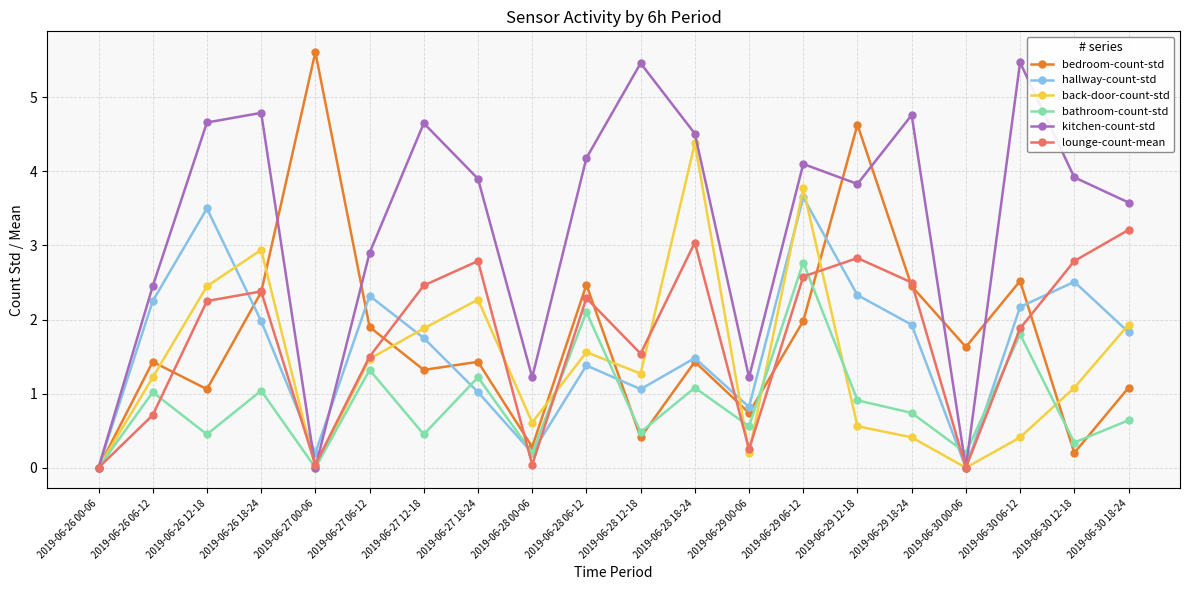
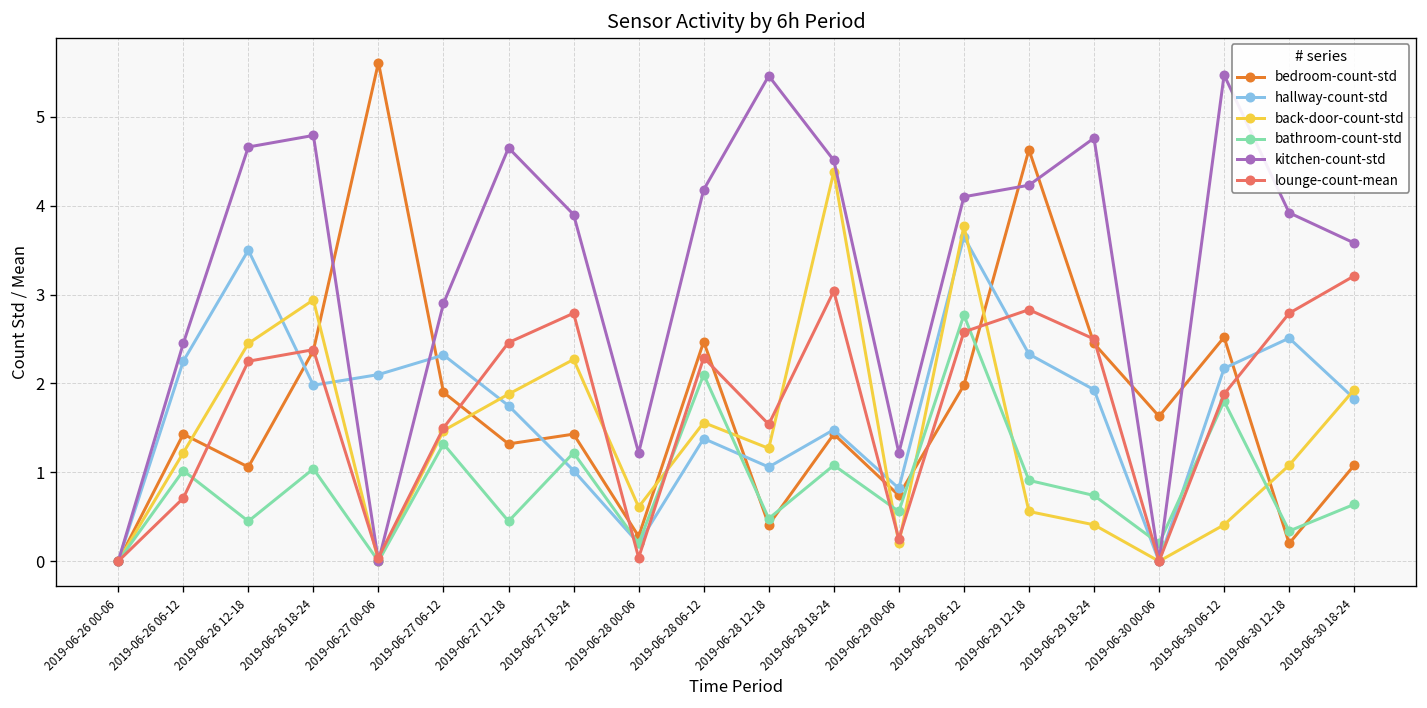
  {
    "hallway-count-std": {
      "2019-06-26 06-12": 2.3,
      "2019-06-26 12-18": 3.5,
      "2019-06-26 18-24": 2.0,
-     "2019-06-27 00-06": 0.2,
+     "2019-06-27 00-06": 2.1,
      "2019-06-27 06-12": 2.3,
      "2019-06-27 12-18": 1.8,
      "2019-06-27 18-24": 1.0,
      "2019-06-28 06-12": 1.4,
      "2019-06-28 12-18": 1.1,
      "2019-06-28 18-24": 1.5,
      "2019-06-29 00-06": 0.8,
      "2019-06-29 06-12": 3.7,
      "2019-06-29 12-18": 2.3,
      "2019-06-29 18-24": 1.9,
      "2019-06-30 06-12": 2.2,
      "2019-06-30 12-18": 2.5,
      "2019-06-30 18-24": 1.8
    },
    "back-door-count-std": {
      "2019-06-26 06-12": 1.2,
      "2019-06-26 12-18": 2.5,
      "2019-06-26 18-24": 2.9,
      "2019-06-27 12-18": 1.9,
      "2019-06-27 18-24": 2.3,
      "2019-06-28 00-06": 0.6,
      "2019-06-28 06-12": 1.6,
      "2019-06-28 12-18": 1.3,
      "2019-06-28 18-24": 4.4,
      "2019-06-29 00-06": 0.2,
      "2019-06-29 06-12": 3.8,
      "2019-06-29 12-18": 0.6,
      "2019-06-29 18-24": 0.4,
      "2019-06-30 06-12": 0.4,
      "2019-06-30 12-18": 1.1,
      "2019-06-30 18-24": 1.9
    },
    "bathroom-count-std": {
      "2019-06-26 06-12": 1.0,
      "2019-06-26 12-18": 0.5,
      "2019-06-26 18-24": 1.0,
      "2019-06-27 06-12": 1.3,
      "2019-06-27 12-18": 0.5,
      "2019-06-27 18-24": 1.2,
      "2019-06-28 06-12": 2.1,
      "2019-06-28 12-18": 0.5,
      "2019-06-28 18-24": 1.1,
      "2019-06-29 00-06": 0.6,
      "2019-06-29 06-12": 2.8,
      "2019-06-29 12-18": 0.9,
      "2019-06-29 18-24": 0.7,
      "2019-06-30 00-06": 0.2,
      "2019-06-30 06-12": 1.8,
      "2019-06-30 12-18": 0.3,
      "2019-06-30 18-24": 0.6
    },
    "kitchen-count-std": {
      "2019-06-26 06-12": 2.5,
      "2019-06-26 12-18": 4.7,
      "2019-06-26 18-24": 4.8,
      "2019-06-27 06-12": 2.9,
      "2019-06-27 12-18": 4.7,
      "2019-06-27 18-24": 3.9,
      "2019-06-28 00-06": 1.2,
      "2019-06-28 06-12": 4.2,
      "2019-06-28 12-18": 5.5,
      "2019-06-28 18-24": 4.5,
      "2019-06-29 00-06": 1.2,
      "2019-06-29 06-12": 4.1,
-     "2019-06-29 12-18": 3.8,
+     "2019-06-29 12-18": 4.2,
      "2019-06-29 18-24": 4.8,
      "2019-06-30 06-12": 5.5,
      "2019-06-30 12-18": 3.9,
      "2019-06-30 18-24": 3.6
    }
  }
